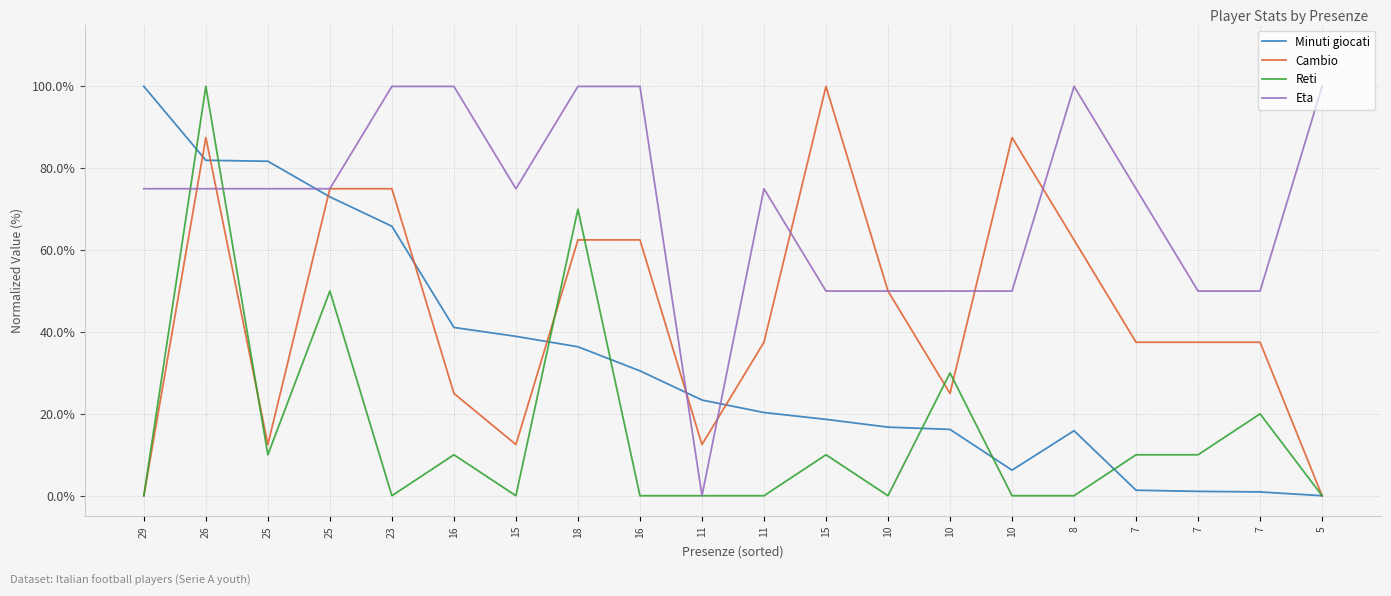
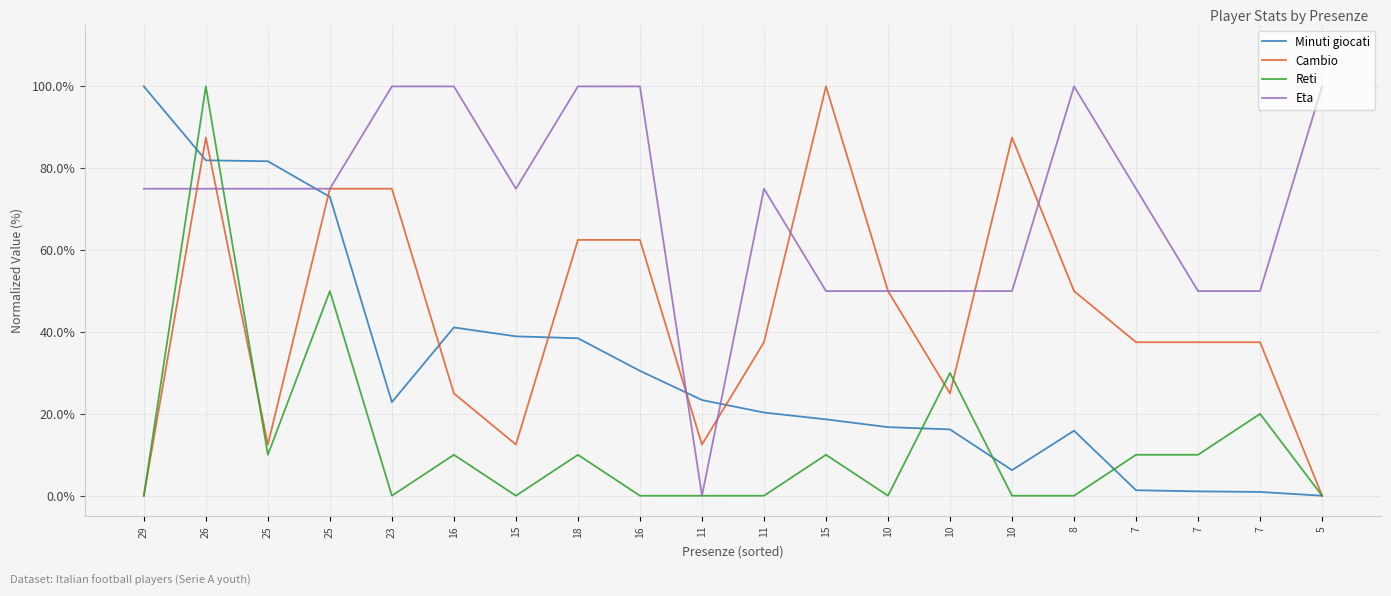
  {
    "Minuti giocati": {
      "29": "100%",
      "26": "82%",
-     "23": "66%",
-     "18": "36%",
+     "23": "23%",
+     "18": "38%",
      "8": "16%"
    },
    "Cambio": {
      "26": "88%",
      "23": "75%",
      "18": "63%",
-     "8": "63%"
+     "8": "50%"
    },
    "Reti": {
      "26": "100%",
      "23": "0%",
-     "18": "70%",
+     "18": "10%",
      "8": "0%"
    },
    "Eta": {
      "29": "75%",
      "26": "75%",
      "23": "100%",
      "18": "100%",
      "8": "100%"
    }
  }
